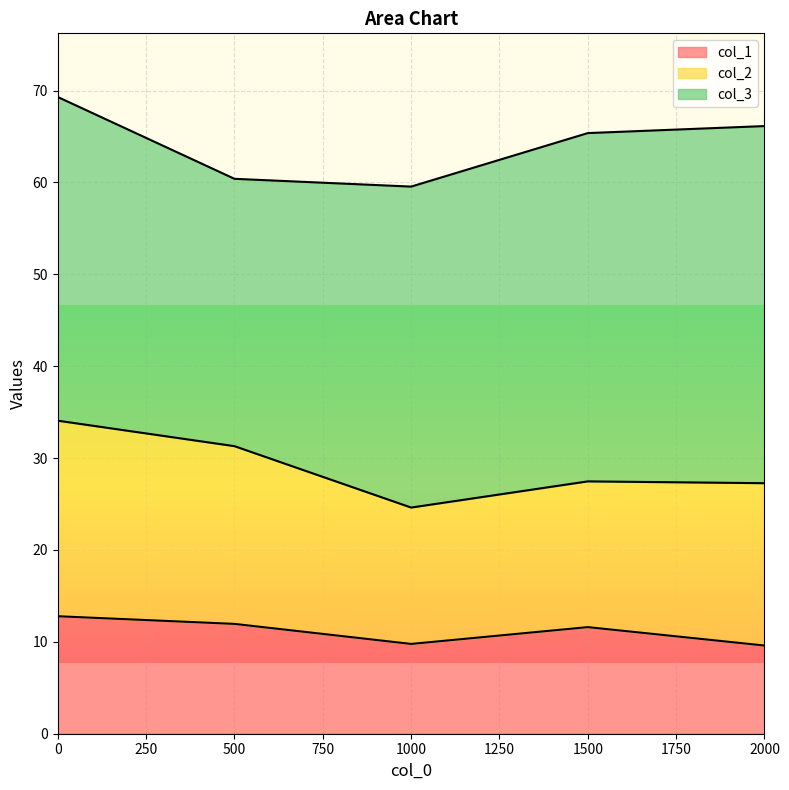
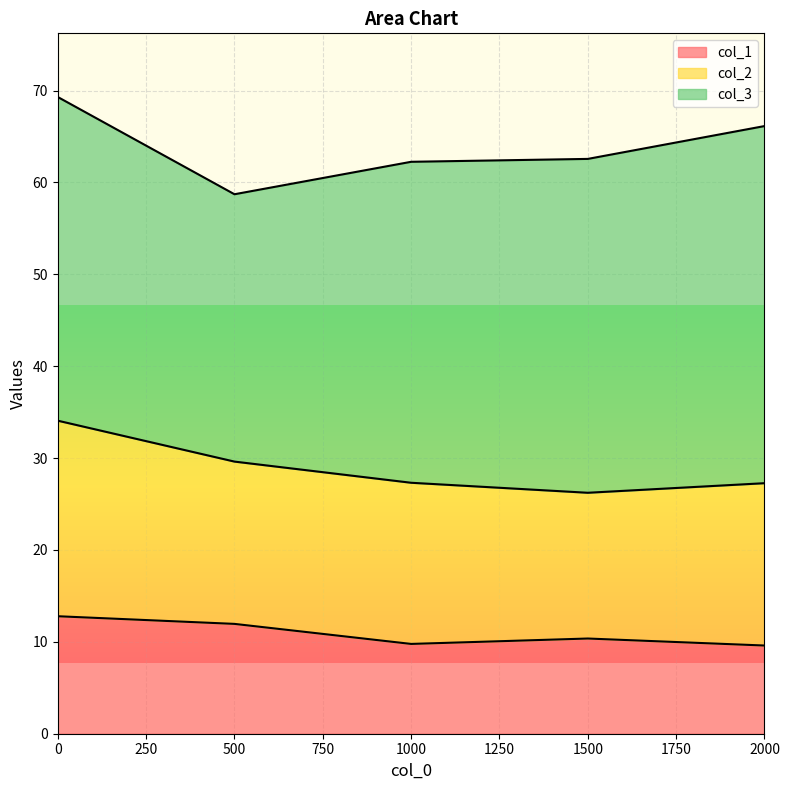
  {
    "col_1": {
      "0": 13,
      "500": 12,
      "1000": 10,
-     "1500": 12,
+     "1500": 10,
      "2000": 10
    },
    "col_2": {
      "0": 21,
-     "500": 19,
-     "1000": 15,
+     "500": 18,
+     "1000": 18,
      "1500": 16,
      "2000": 18
    },
    "col_3": {
      "0": 35,
      "500": 29,
      "1000": 35,
-     "1500": 38,
+     "1500": 36,
      "2000": 39
    }
  }
